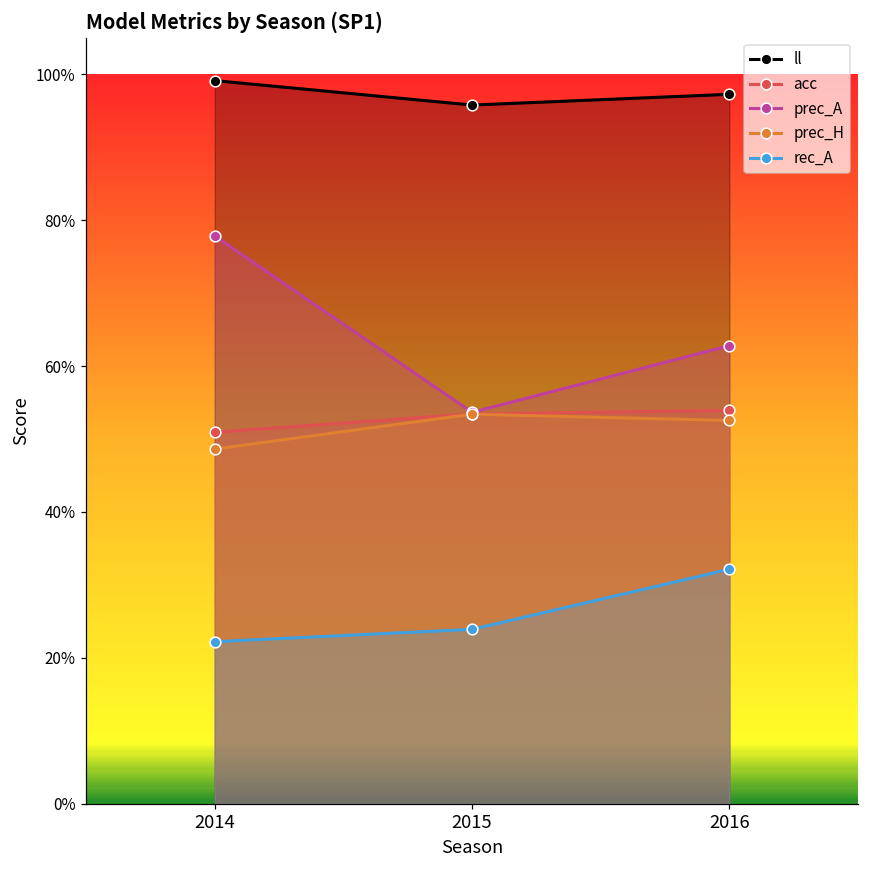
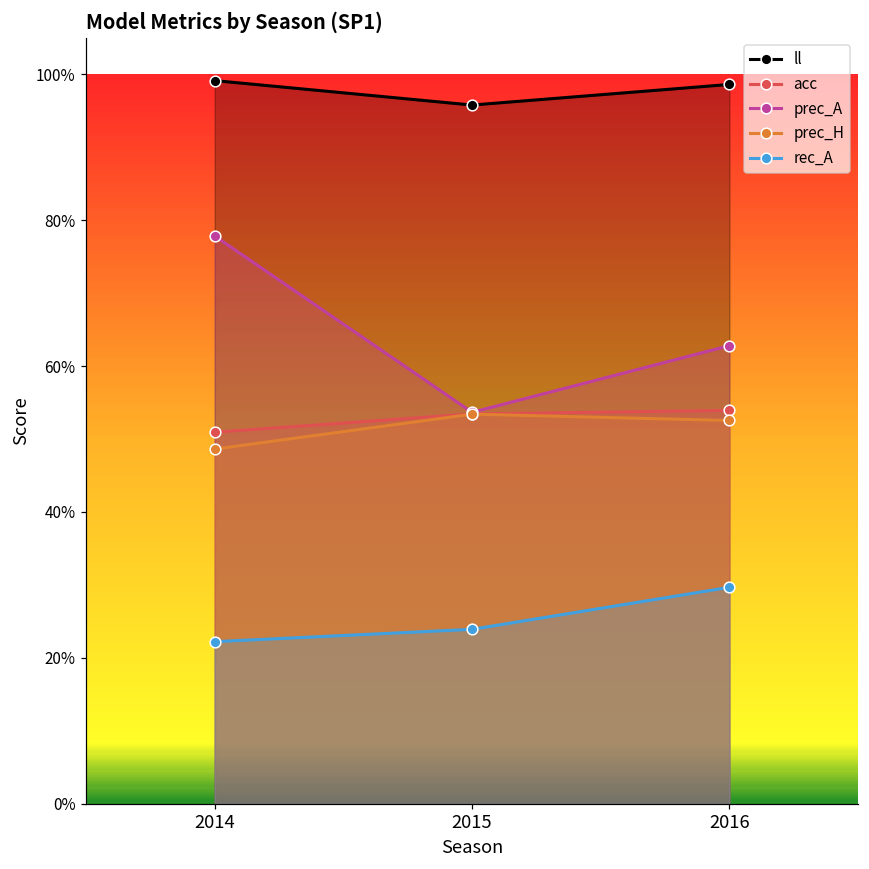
  {
    "ll": {
      "2014": "99%",
      "2015": "96%",
-     "2016": "97%"
+     "2016": "99%"
    },
    "prec_A": {
      "2014": "78%",
      "2016": "63%"
    },
    "rec_A": {
      "2014": "22%",
      "2015": "24%",
-     "2016": "32%"
+     "2016": "30%"
    }
  }
